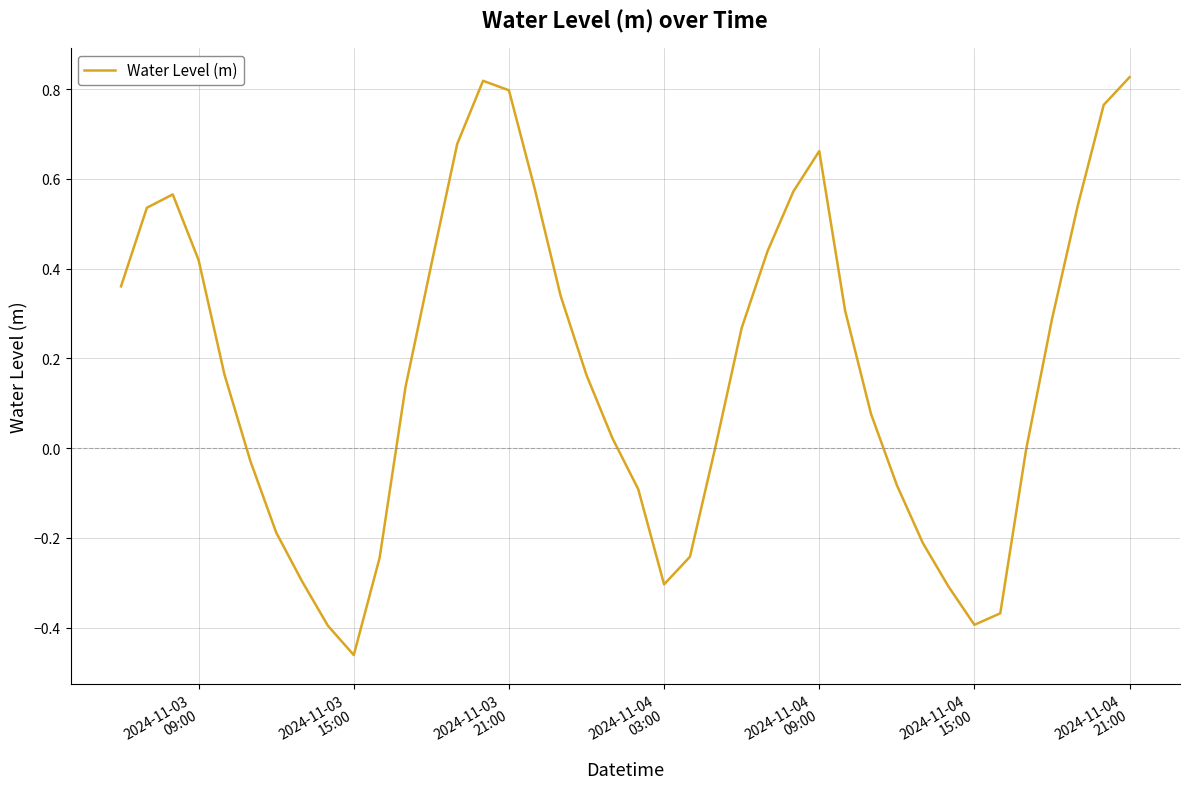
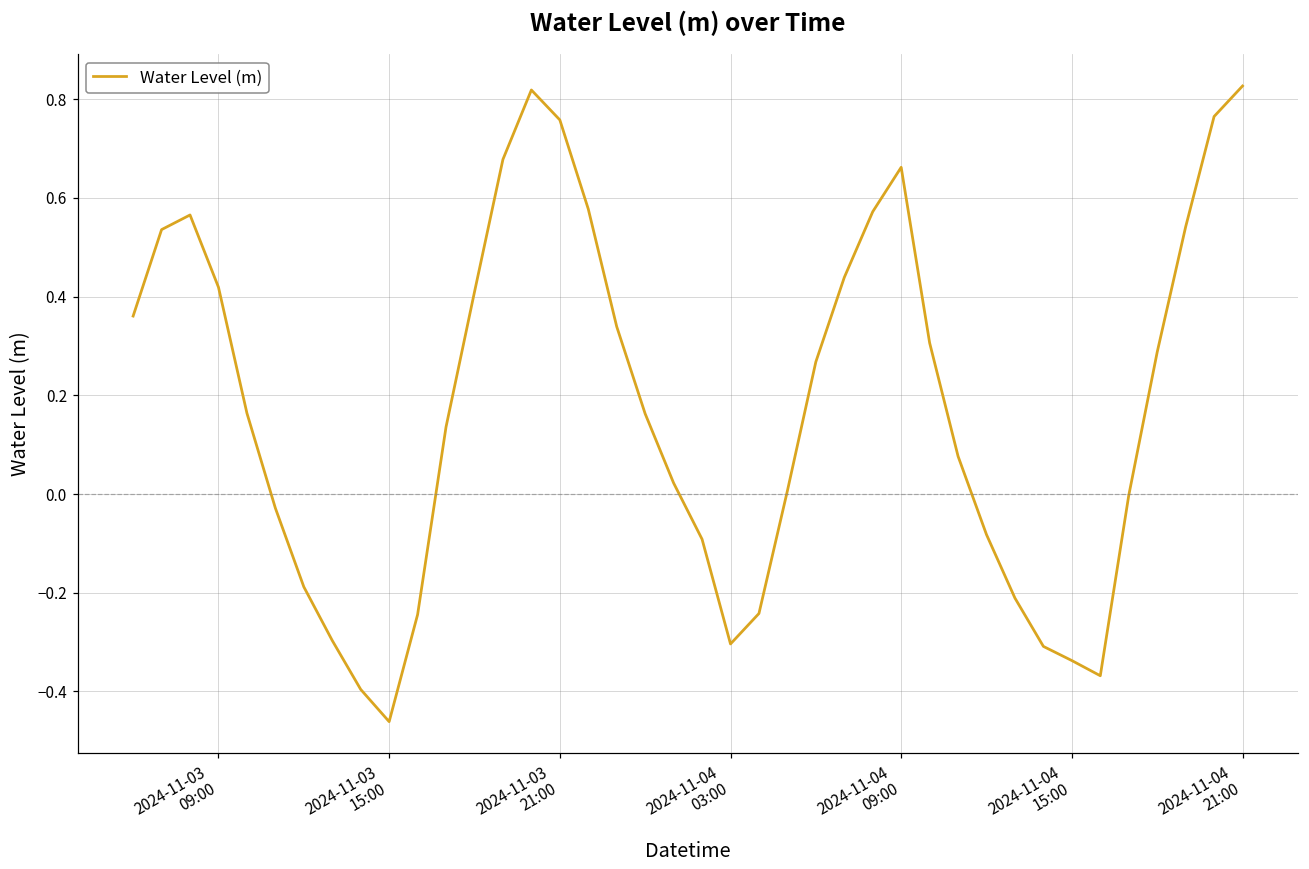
  {
    "2024-11-03 09:00": 0.42,
    "2024-11-03 15:00": -0.46,
-   "2024-11-03 21:00": 0.80,
+   "2024-11-03 21:00": 0.76,
    "2024-11-04 03:00": -0.30,
    "2024-11-04 09:00": 0.66,
-   "2024-11-04 15:00": -0.39,
+   "2024-11-04 15:00": -0.34,
    "2024-11-04 21:00": 0.83
  }
